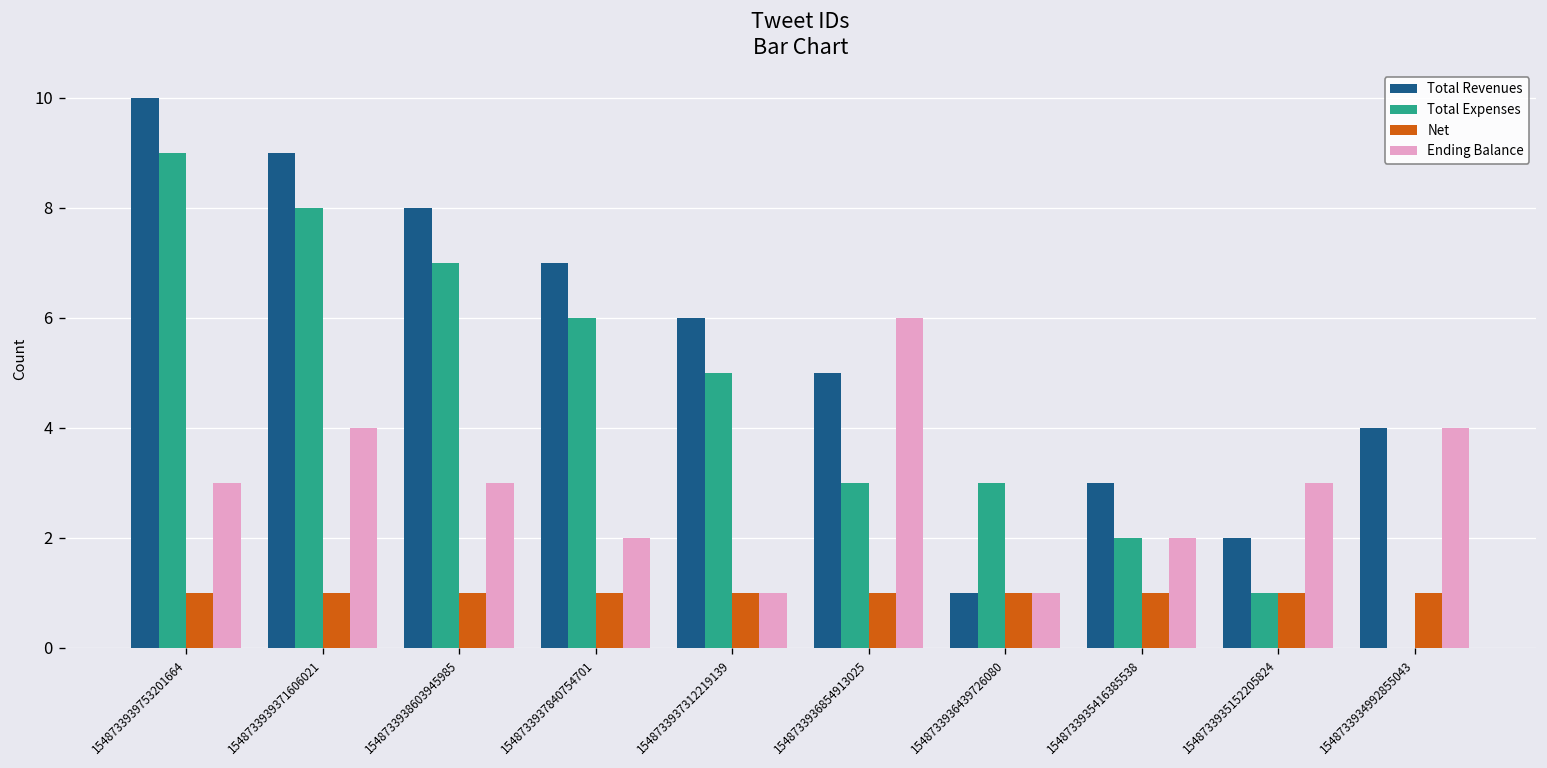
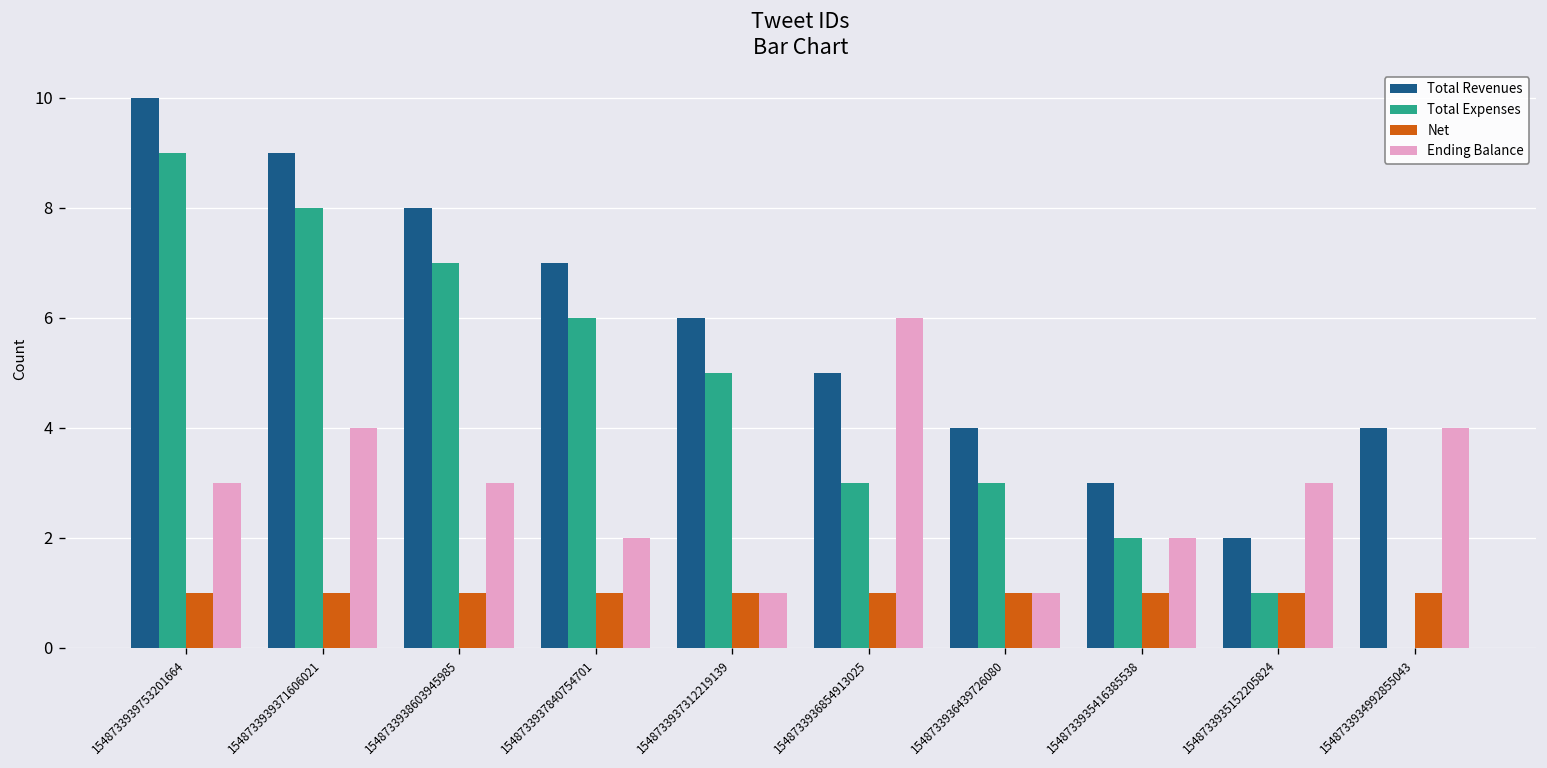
  {
    "Total Revenues": {
      "1548733939753201664": 10,
      "1548733939371606021": 9,
      "1548733938603945985": 8,
      "1548733937840754701": 7,
      "1548733937312219139": 6,
      "1548733936854913025": 5,
-     "1548733936439726080": 1,
+     "1548733936439726080": 4,
      "1548733935416385538": 3,
      "1548733935152205824": 2,
      "1548733934992855043": 4
    },
    "Total Expenses": {
      "1548733939753201664": 9,
      "1548733939371606021": 8,
      "1548733938603945985": 7,
      "1548733937840754701": 6,
      "1548733937312219139": 5,
      "1548733936854913025": 3,
      "1548733936439726080": 3,
      "1548733935416385538": 2,
      "1548733935152205824": 1,
      "1548733934992855043": 0
    },
    "Net": {
      "1548733939753201664": 1,
      "1548733939371606021": 1,
      "1548733938603945985": 1,
      "1548733937840754701": 1,
      "1548733937312219139": 1,
      "1548733936854913025": 1,
      "1548733936439726080": 1,
      "1548733935416385538": 1,
      "1548733935152205824": 1,
      "1548733934992855043": 1
    },
    "Ending Balance": {
      "1548733939753201664": 3,
      "1548733939371606021": 4,
      "1548733938603945985": 3,
      "1548733937840754701": 2,
      "1548733937312219139": 1,
      "1548733936854913025": 6,
      "1548733936439726080": 1,
      "1548733935416385538": 2,
      "1548733935152205824": 3,
      "1548733934992855043": 4
    }
  }
